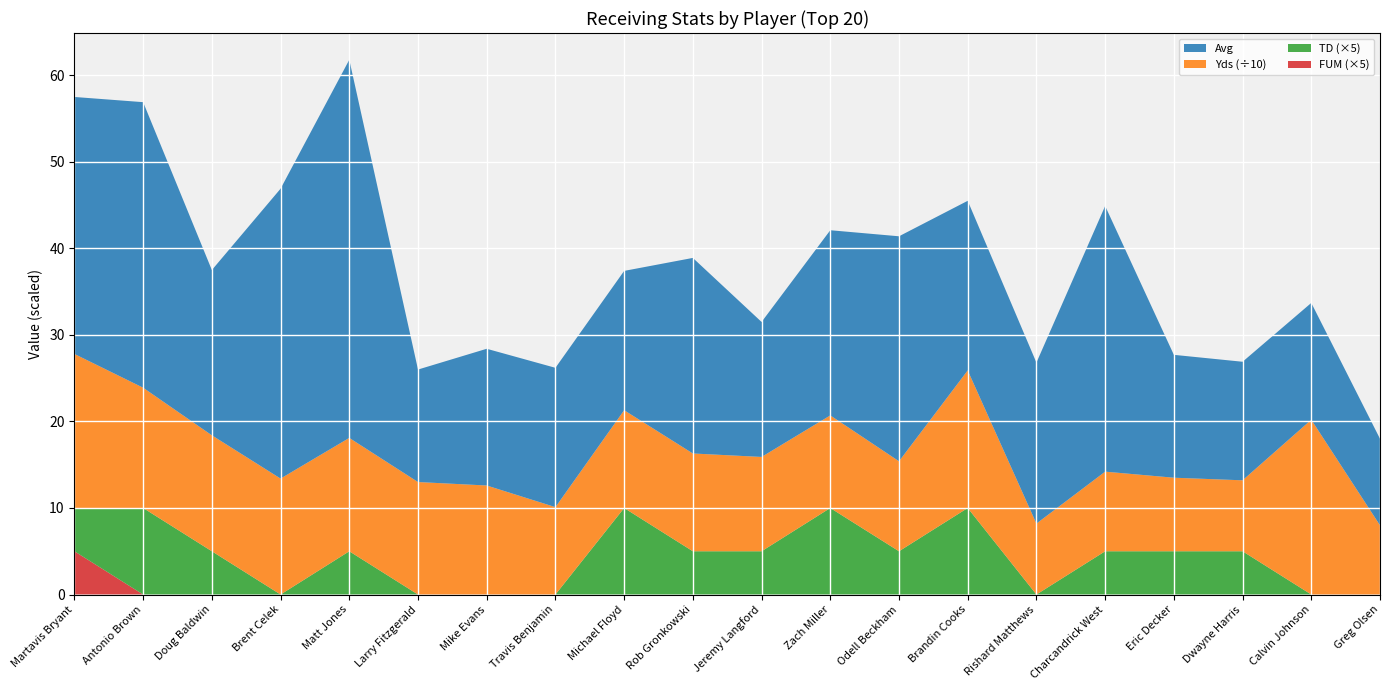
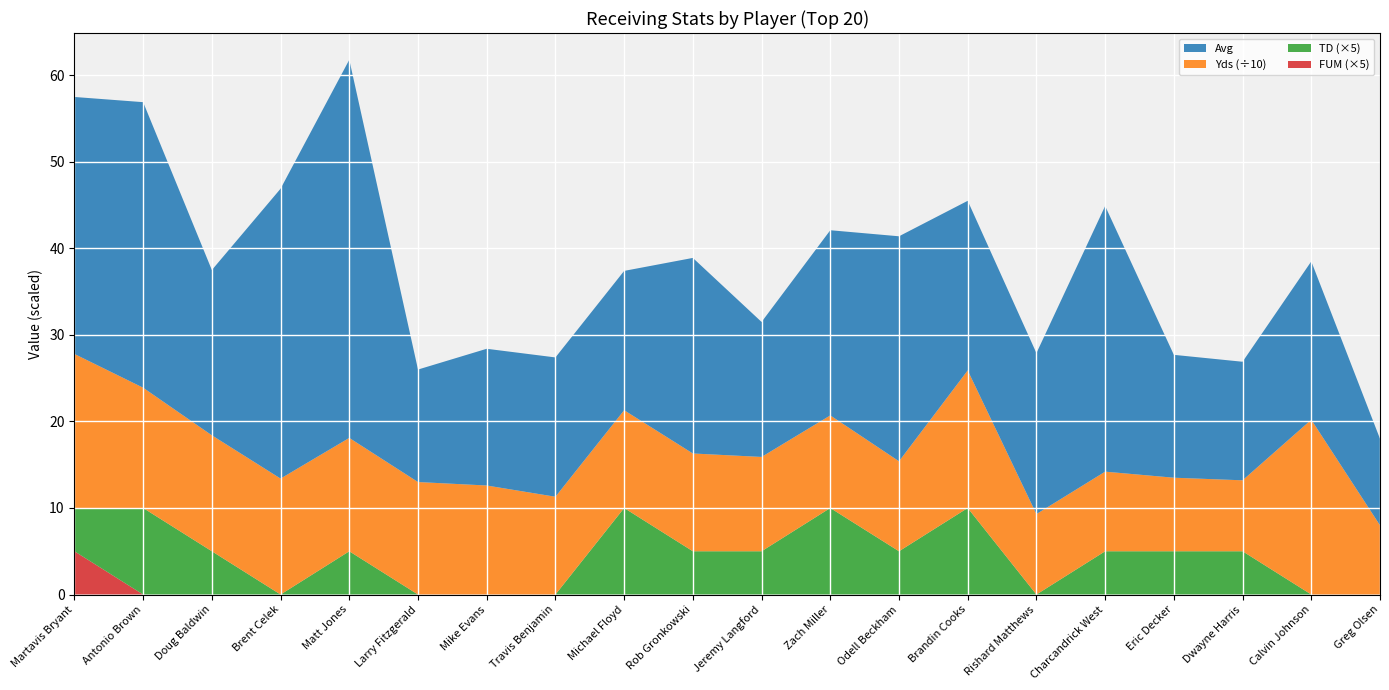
  {
    "FUM (×5)": {
      "Martavis Bryant": 5,
      "Antonio Brown": 0,
      "Doug Baldwin": 0,
      "Matt Jones": 0,
      "Michael Floyd": 0,
      "Rob Gronkowski": 0,
      "Jeremy Langford": 0,
      "Zach Miller": 0,
      "Odell Beckham": 0,
      "Brandin Cooks": 0,
      "Charcandrick West": 0,
      "Eric Decker": 0,
      "Dwayne Harris": 0
    },
    "Yds (÷10)": {
      "Martavis Bryant": 18,
      "Antonio Brown": 14,
      "Doug Baldwin": 13,
      "Brent Celek": 13,
      "Matt Jones": 13,
      "Larry Fitzgerald": 13,
      "Mike Evans": 13,
-     "Travis Benjamin": 10,
+     "Travis Benjamin": 11,
      "Michael Floyd": 11,
      "Rob Gronkowski": 11,
      "Jeremy Langford": 11,
      "Zach Miller": 11,
      "Odell Beckham": 10,
      "Brandin Cooks": 16,
-     "Rishard Matthews": 8,
+     "Rishard Matthews": 9,
      "Charcandrick West": 9,
      "Eric Decker": 9,
      "Dwayne Harris": 8,
      "Calvin Johnson": 20,
      "Greg Olsen": 8
    },
    "Avg": {
      "Martavis Bryant": 30,
      "Antonio Brown": 33,
      "Doug Baldwin": 19,
      "Brent Celek": 34,
      "Matt Jones": 44,
      "Larry Fitzgerald": 13,
      "Mike Evans": 16,
      "Travis Benjamin": 16,
      "Michael Floyd": 16,
      "Rob Gronkowski": 23,
      "Jeremy Langford": 16,
      "Zach Miller": 21,
      "Odell Beckham": 26,
      "Brandin Cooks": 20,
      "Rishard Matthews": 19,
      "Charcandrick West": 31,
      "Eric Decker": 14,
      "Dwayne Harris": 14,
-     "Calvin Johnson": 14,
+     "Calvin Johnson": 18,
      "Greg Olsen": 10
    }
  }
